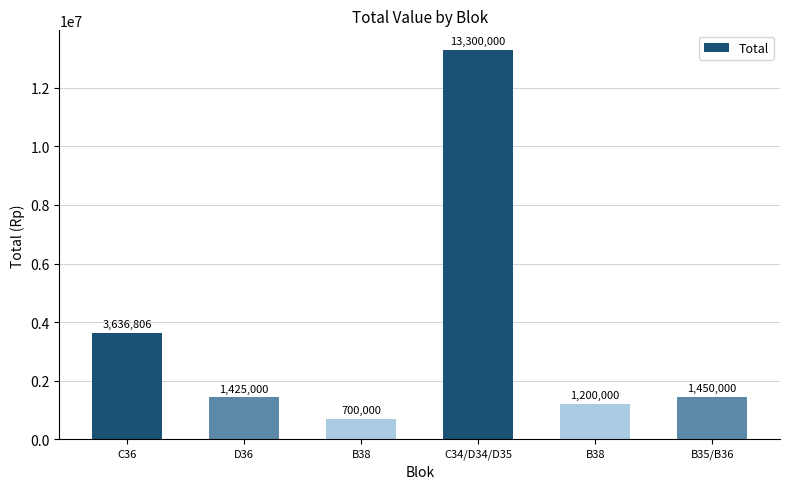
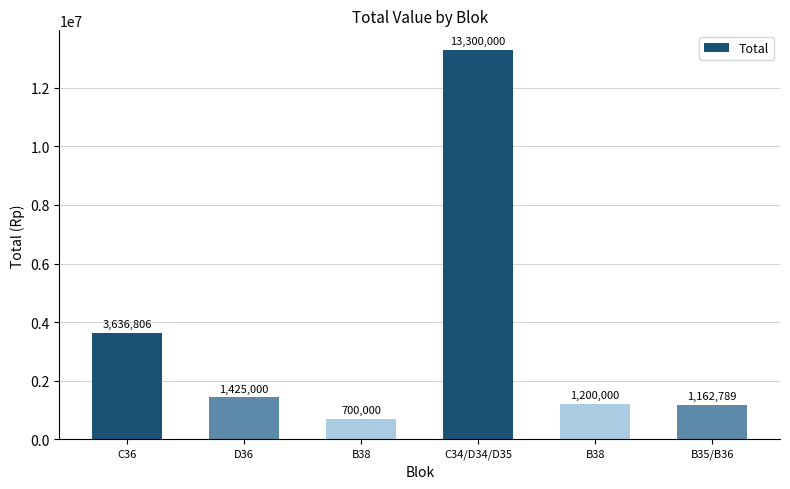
  {
    "C36": "3,636,806",
    "D36": "1,425,000",
    "C34/D34/D35": "13,300,000",
-   "B35/B36": "1,450,000"
+   "B35/B36": "1,162,789"
  }
